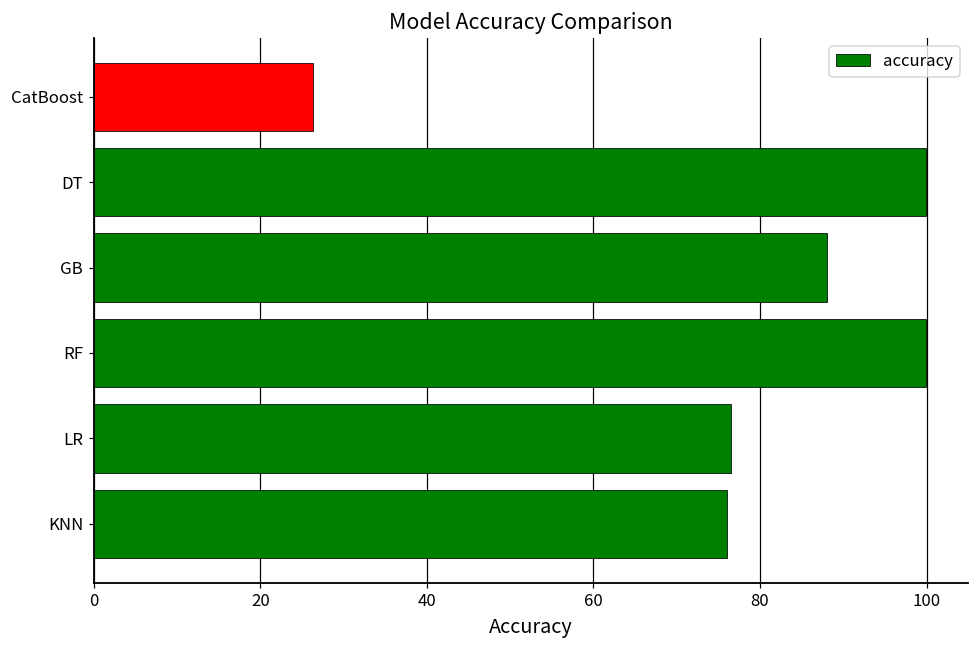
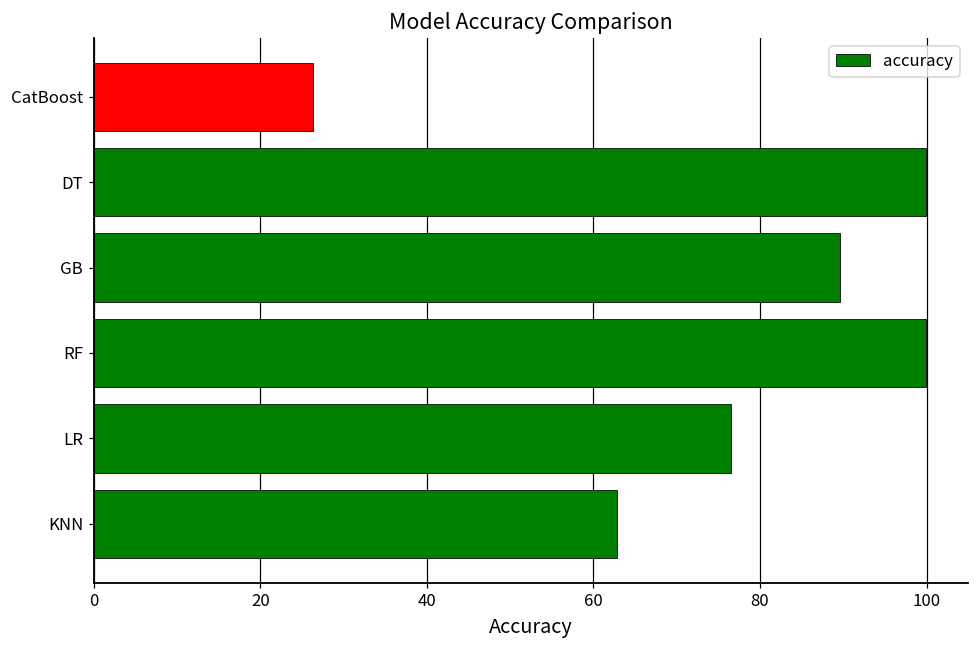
  {
    "CatBoost": 26,
    "DT": 100,
-   "GB": 88,
+   "GB": 90,
    "RF": 100,
    "LR": 77,
-   "KNN": 76
+   "KNN": 63
  }
